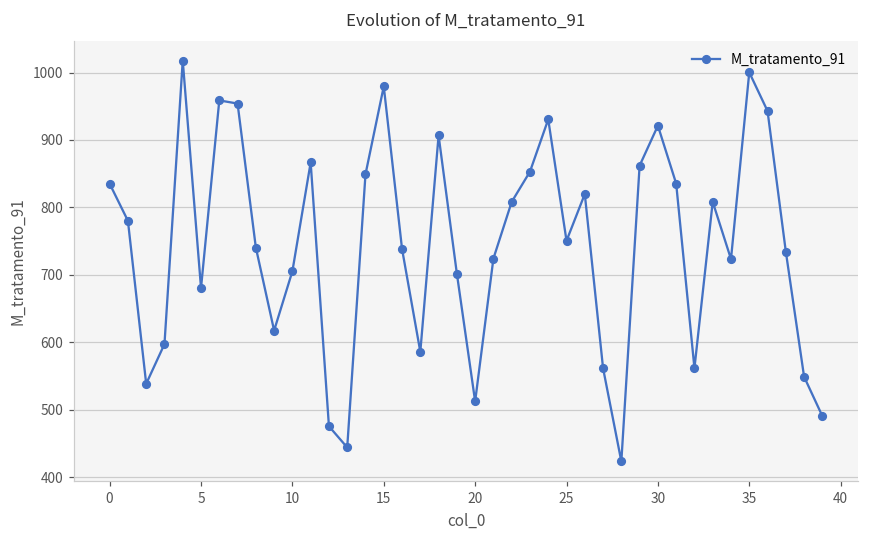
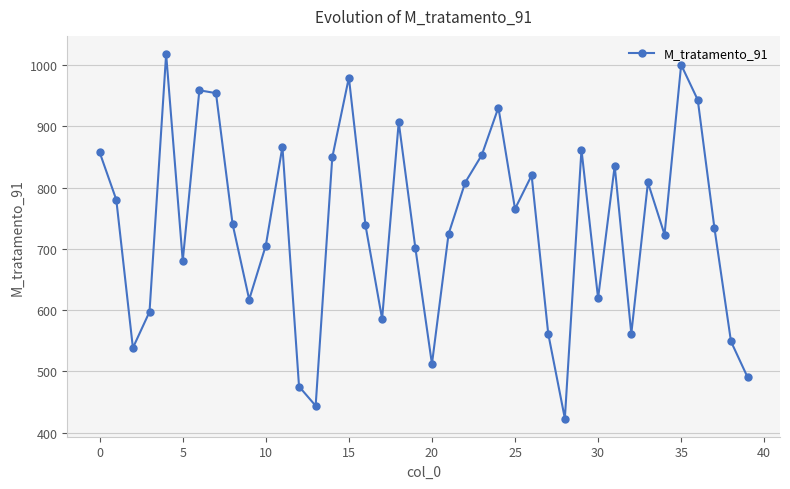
  {
-   "0": 840,
+   "0": 860,
    "5": 680,
    "10": 710,
    "15": 980,
    "20": 510,
-   "25": 750,
-   "30": 920,
+   "25": 770,
+   "30": 620,
    "35": 1000
  }
